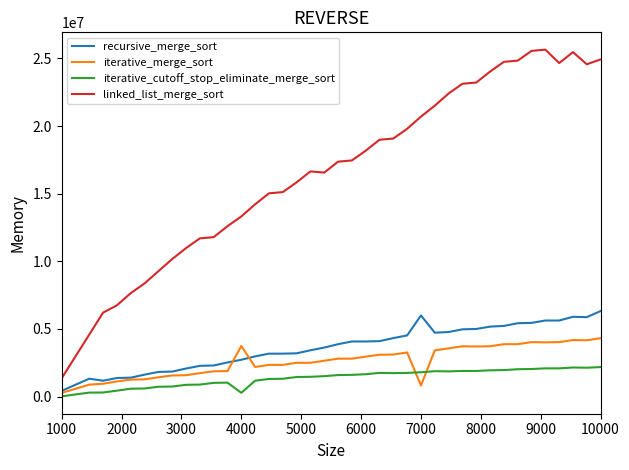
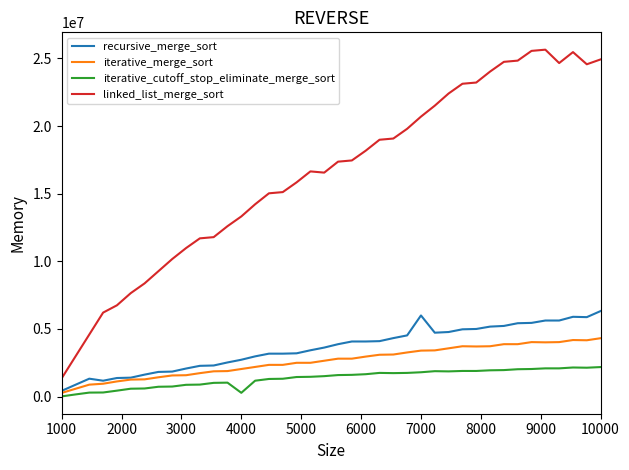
  {
    "recursive_merge_sort": {
      "4000": 2700000,
      "7000": 6000000,
      "10000": 6300000
    },
    "iterative_merge_sort": {
-     "4000": 3700000,
-     "7000": 800000,
+     "4000": 2000000,
+     "7000": 3400000,
      "10000": 4300000
    },
    "iterative_cutoff_stop_eliminate_merge_sort": {
      "1000": 0,
      "4000": 300000,
      "7000": 1800000,
      "10000": 2200000
    },
    "linked_list_merge_sort": {
      "1000": 1400000,
      "4000": 13300000,
      "7000": 20700000,
      "10000": 24900000
    }
  }
